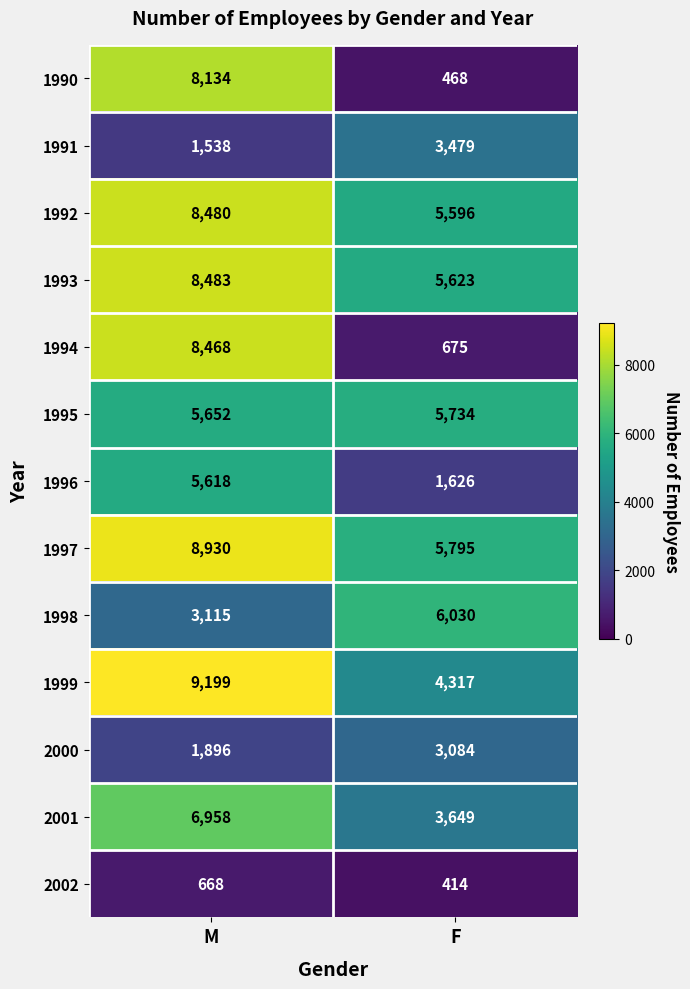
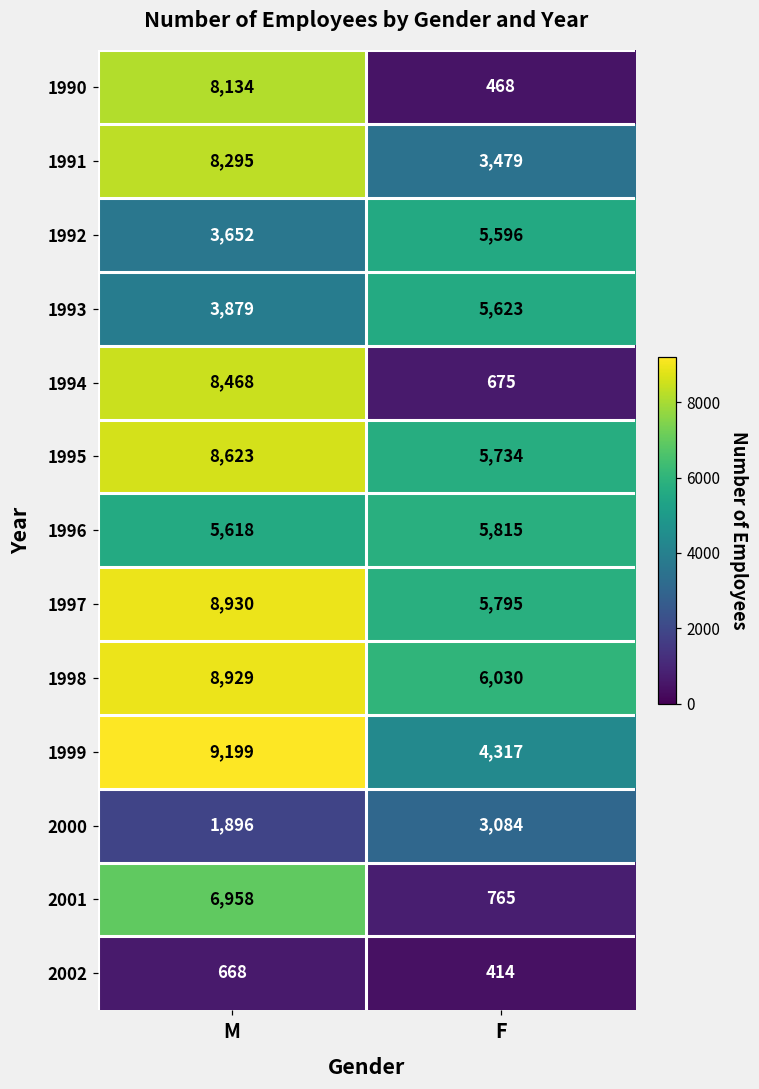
  {
    "1990": {
      "M": "8,134",
      "F": "468"
    },
    "1991": {
-     "M": "1,538",
+     "M": "8,295",
      "F": "3,479"
    },
    "1992": {
-     "M": "8,480",
+     "M": "3,652",
      "F": "5,596"
    },
    "1993": {
-     "M": "8,483",
+     "M": "3,879",
      "F": "5,623"
    },
    "1994": {
      "M": "8,468",
      "F": "675"
    },
    "1995": {
-     "M": "5,652",
+     "M": "8,623",
      "F": "5,734"
    },
    "1996": {
      "M": "5,618",
-     "F": "1,626"
+     "F": "5,815"
    },
    "1997": {
      "M": "8,930",
      "F": "5,795"
    },
    "1998": {
-     "M": "3,115",
+     "M": "8,929",
      "F": "6,030"
    },
    "1999": {
      "M": "9,199",
      "F": "4,317"
    },
    "2000": {
      "M": "1,896",
      "F": "3,084"
    },
    "2001": {
      "M": "6,958",
-     "F": "3,649"
+     "F": "765"
    },
    "2002": {
      "M": "668",
      "F": "414"
    }
  }
